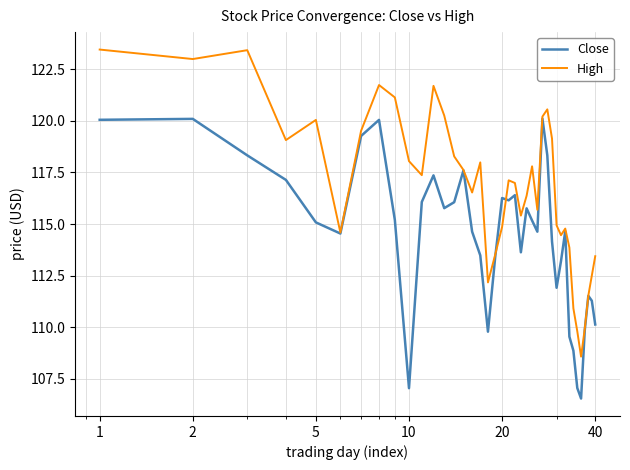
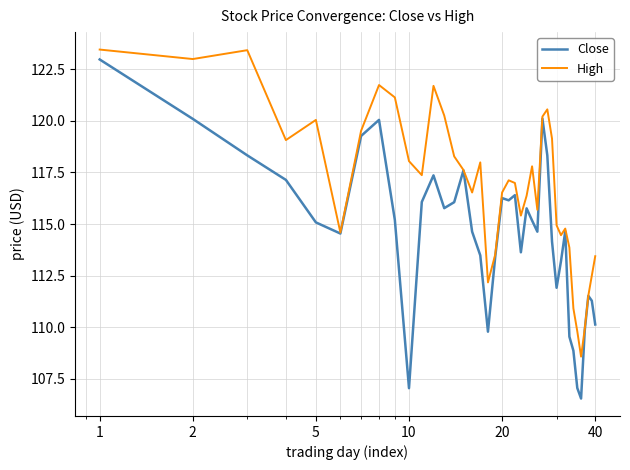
  {
    "Close": {
-     "1": 120.1,
+     "1": 123.0,
      "2": 120.1,
      "5": 115.1,
      "10": 107.0,
      "20": 116.3,
      "40": 110.1
    },
    "High": {
      "1": 123.5,
      "2": 123.0,
      "5": 120.0,
      "10": 118.0,
-     "20": 114.9,
+     "20": 116.5,
      "40": 113.4
    }
  }
